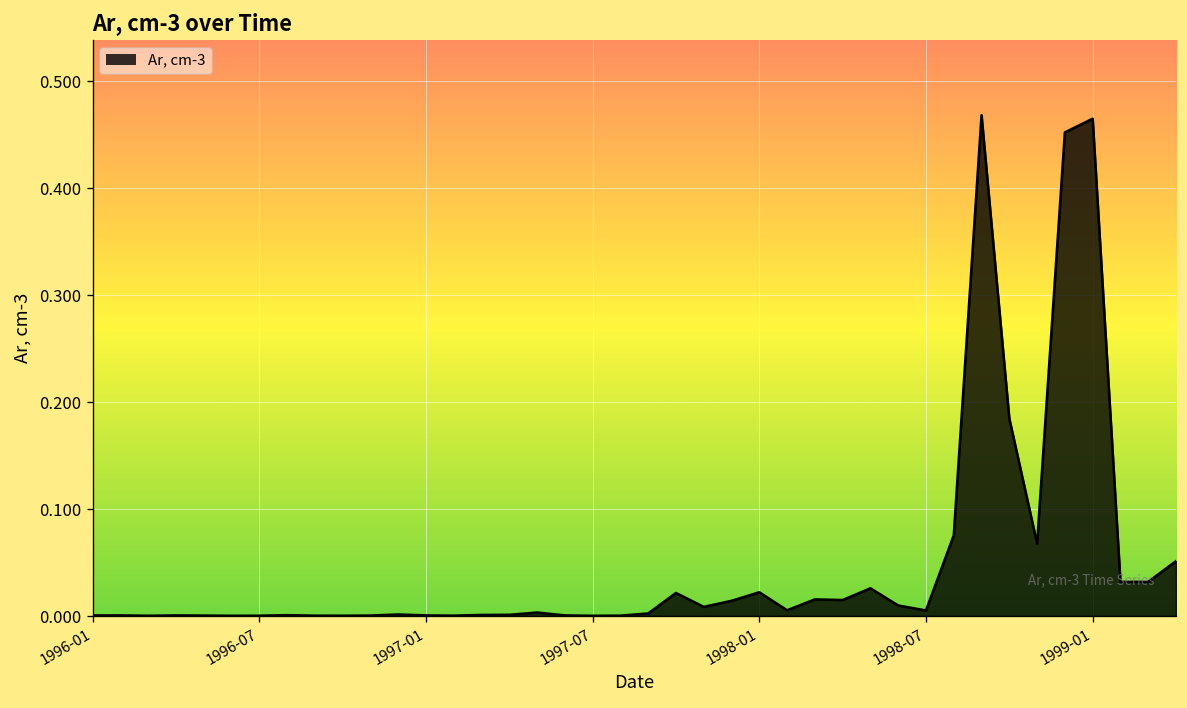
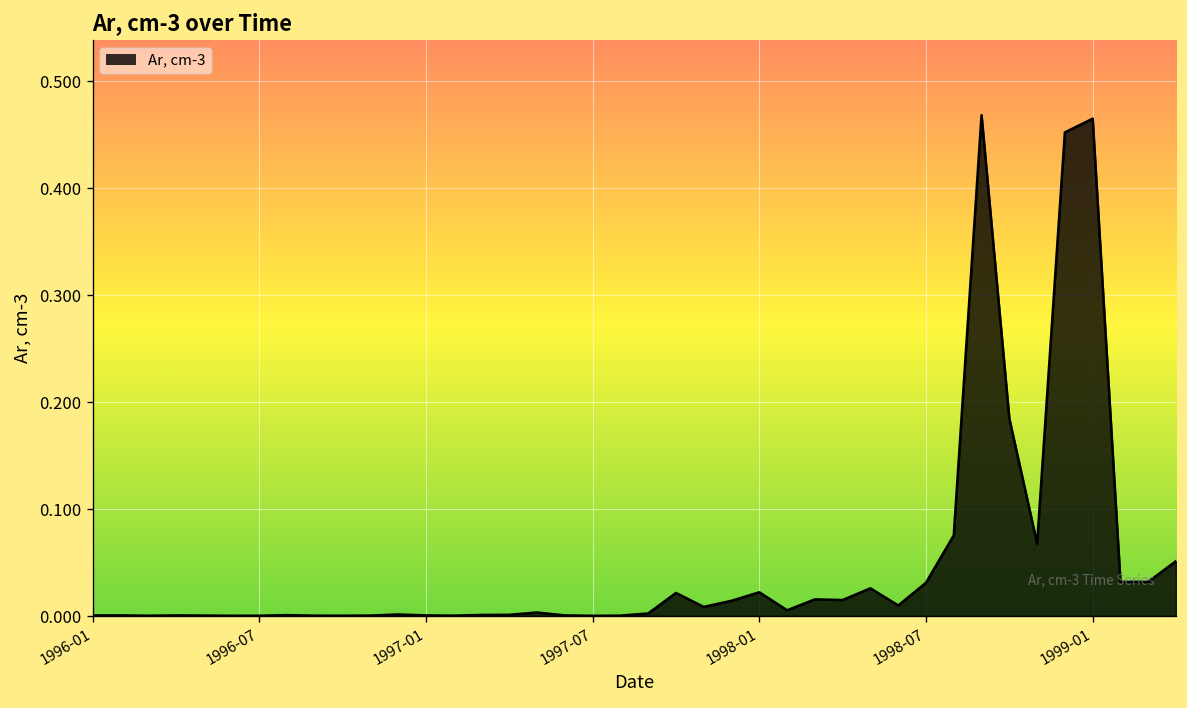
  {
    "1996-01": 0.00,
    "1996-07": 0.00,
    "1997-01": 0.00,
    "1997-07": 0.00,
    "1998-01": 0.02,
-   "1998-07": 0.01,
+   "1998-07": 0.03,
    "1999-01": 0.46
  }
